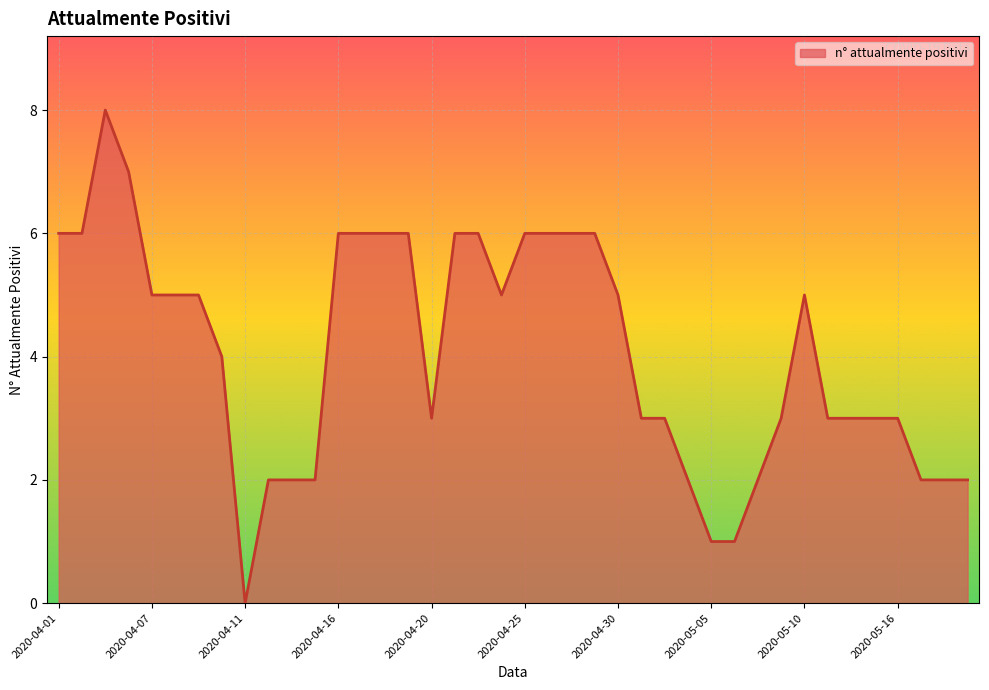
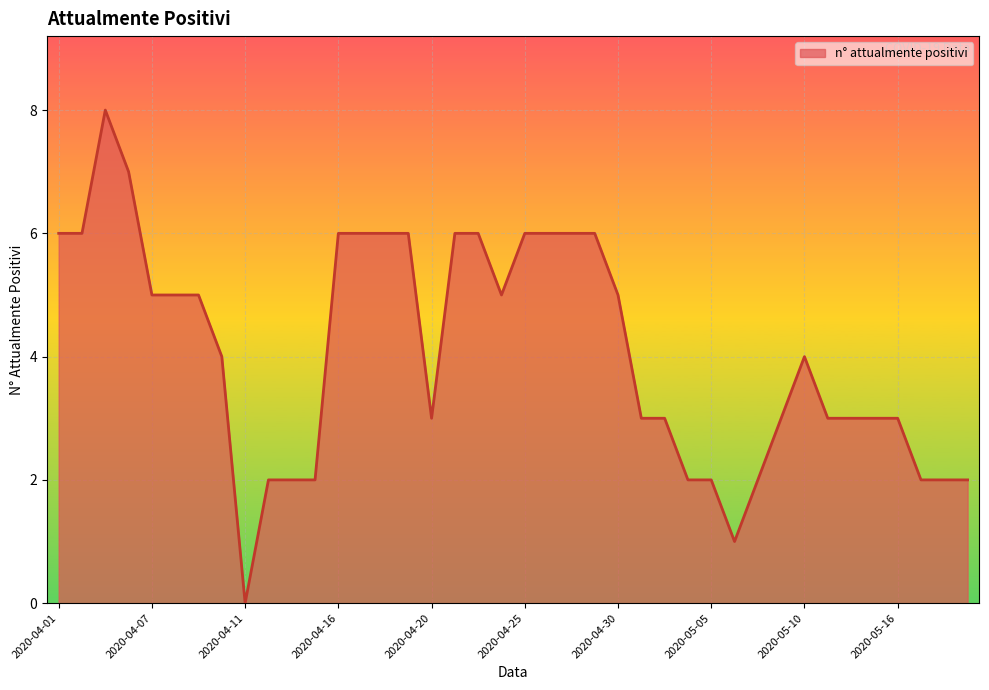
  {
    "2020-04-01": 6,
    "2020-04-07": 5,
    "2020-04-11": 0,
    "2020-04-16": 6,
    "2020-04-20": 3,
    "2020-04-25": 6,
    "2020-04-30": 5,
-   "2020-05-05": 1,
-   "2020-05-10": 5,
+   "2020-05-05": 2,
+   "2020-05-10": 4,
    "2020-05-16": 3
  }
